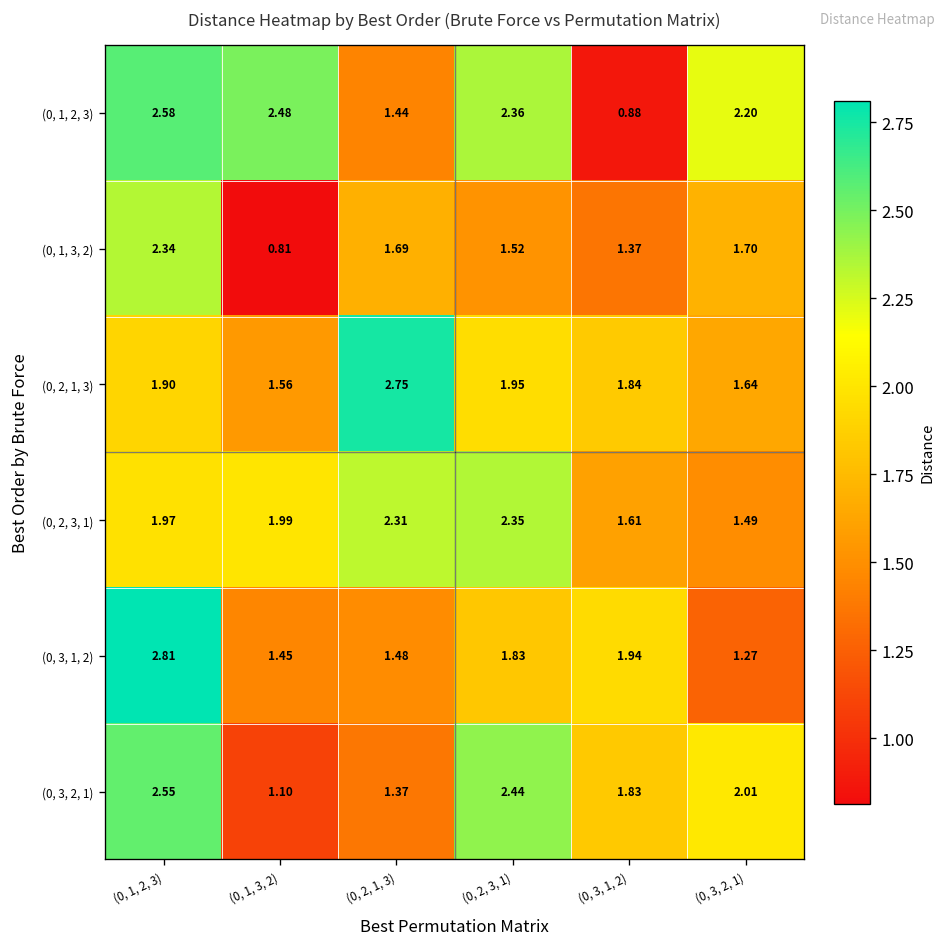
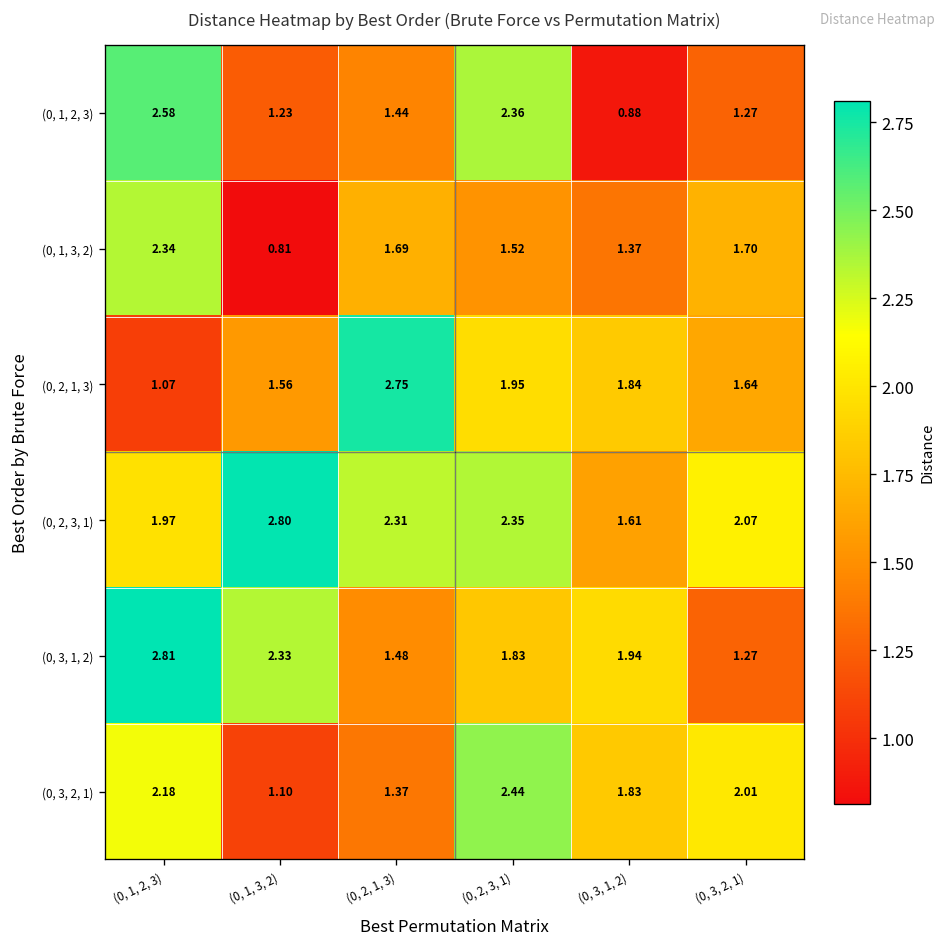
  {
    "(0, 1, 2, 3)": {
      "(0, 1, 2, 3)": 2.58,
-     "(0, 1, 3, 2)": 2.48,
+     "(0, 1, 3, 2)": 1.23,
      "(0, 2, 1, 3)": 1.44,
      "(0, 2, 3, 1)": 2.36,
      "(0, 3, 1, 2)": 0.88,
-     "(0, 3, 2, 1)": 2.20
+     "(0, 3, 2, 1)": 1.27
    },
    "(0, 1, 3, 2)": {
      "(0, 1, 2, 3)": 2.34,
      "(0, 1, 3, 2)": 0.81,
      "(0, 2, 1, 3)": 1.69,
      "(0, 2, 3, 1)": 1.52,
      "(0, 3, 1, 2)": 1.37,
      "(0, 3, 2, 1)": 1.70
    },
    "(0, 2, 1, 3)": {
-     "(0, 1, 2, 3)": 1.90,
+     "(0, 1, 2, 3)": 1.07,
      "(0, 1, 3, 2)": 1.56,
      "(0, 2, 1, 3)": 2.75,
      "(0, 2, 3, 1)": 1.95,
      "(0, 3, 1, 2)": 1.84,
      "(0, 3, 2, 1)": 1.64
    },
    "(0, 2, 3, 1)": {
      "(0, 1, 2, 3)": 1.97,
-     "(0, 1, 3, 2)": 1.99,
+     "(0, 1, 3, 2)": 2.80,
      "(0, 2, 1, 3)": 2.31,
      "(0, 2, 3, 1)": 2.35,
      "(0, 3, 1, 2)": 1.61,
-     "(0, 3, 2, 1)": 1.49
+     "(0, 3, 2, 1)": 2.07
    },
    "(0, 3, 1, 2)": {
      "(0, 1, 2, 3)": 2.81,
-     "(0, 1, 3, 2)": 1.45,
+     "(0, 1, 3, 2)": 2.33,
      "(0, 2, 1, 3)": 1.48,
      "(0, 2, 3, 1)": 1.83,
      "(0, 3, 1, 2)": 1.94,
      "(0, 3, 2, 1)": 1.27
    },
    "(0, 3, 2, 1)": {
-     "(0, 1, 2, 3)": 2.55,
+     "(0, 1, 2, 3)": 2.18,
      "(0, 1, 3, 2)": 1.10,
      "(0, 2, 1, 3)": 1.37,
      "(0, 2, 3, 1)": 2.44,
      "(0, 3, 1, 2)": 1.83,
      "(0, 3, 2, 1)": 2.01
    }
  }
